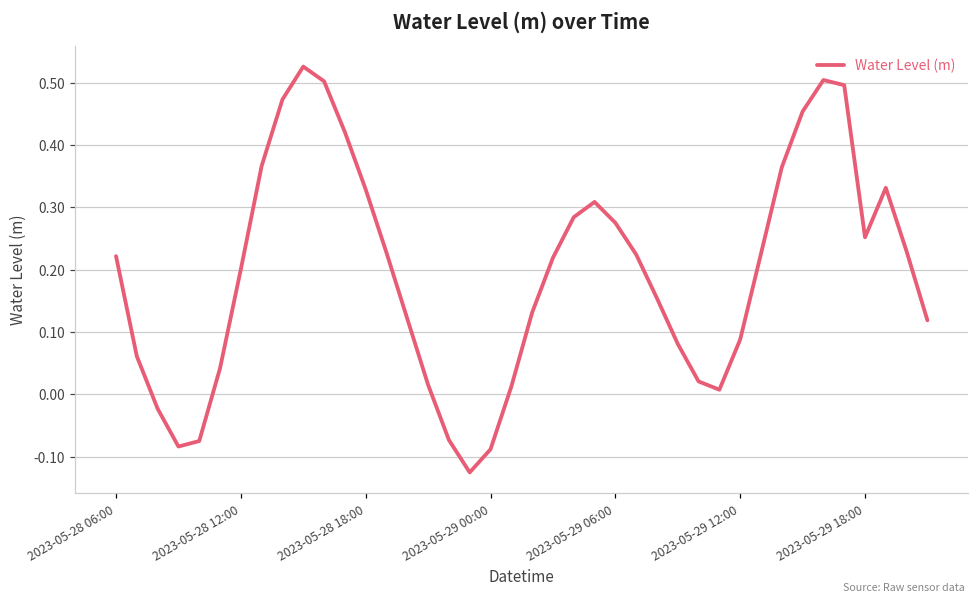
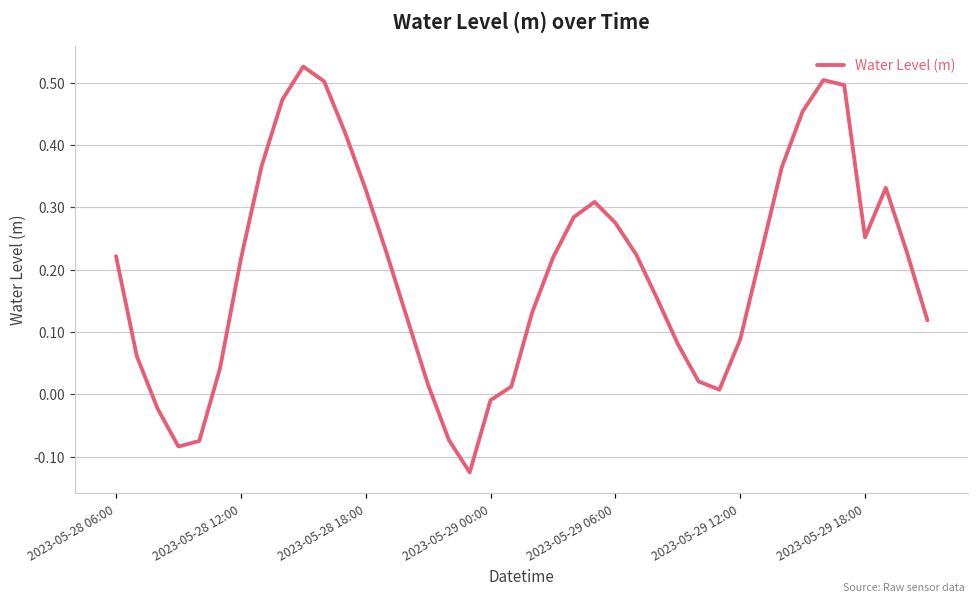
  {
    "2023-05-28 06:00": 0.22,
-   "2023-05-28 12:00": 0.20,
+   "2023-05-28 12:00": 0.22,
    "2023-05-28 18:00": 0.33,
-   "2023-05-29 00:00": -0.09,
+   "2023-05-29 00:00": -0.01,
    "2023-05-29 06:00": 0.28,
    "2023-05-29 12:00": 0.09,
    "2023-05-29 18:00": 0.25
  }
